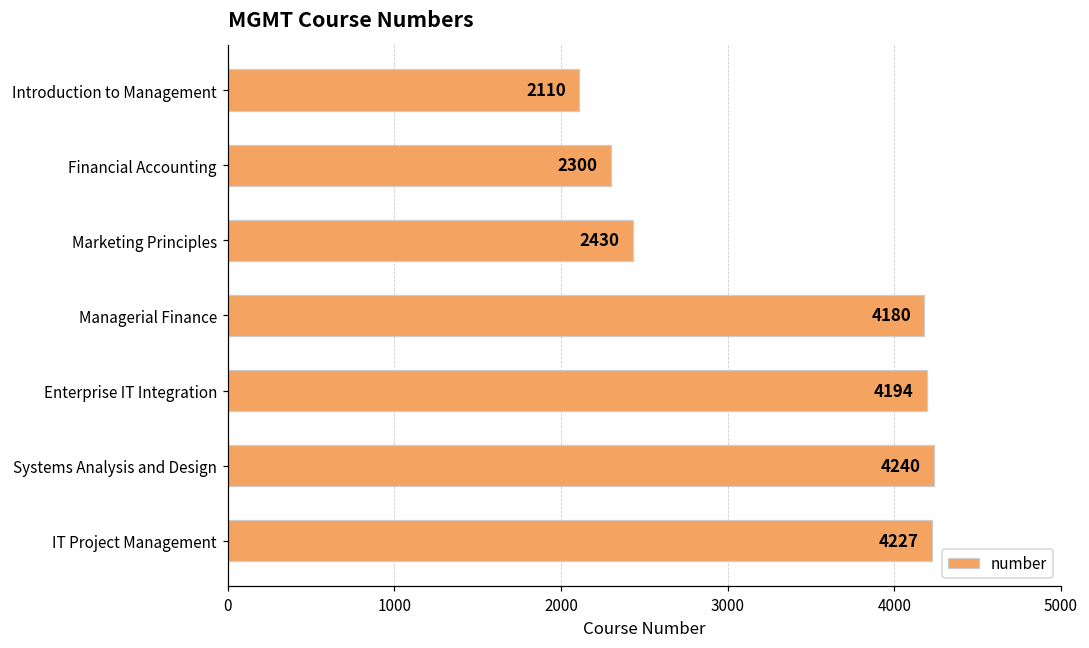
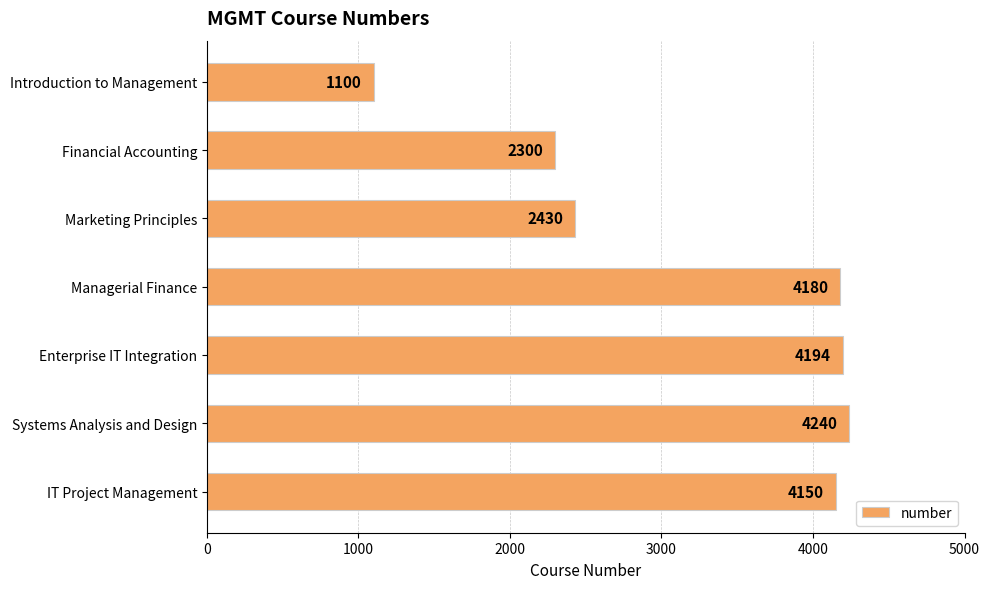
  {
-   "Introduction to Management": 2110,
+   "Introduction to Management": 1100,
    "Financial Accounting": 2300,
    "Marketing Principles": 2430,
    "Managerial Finance": 4180,
    "Systems Analysis and Design": 4240,
-   "IT Project Management": 4227
+   "IT Project Management": 4150
  }
